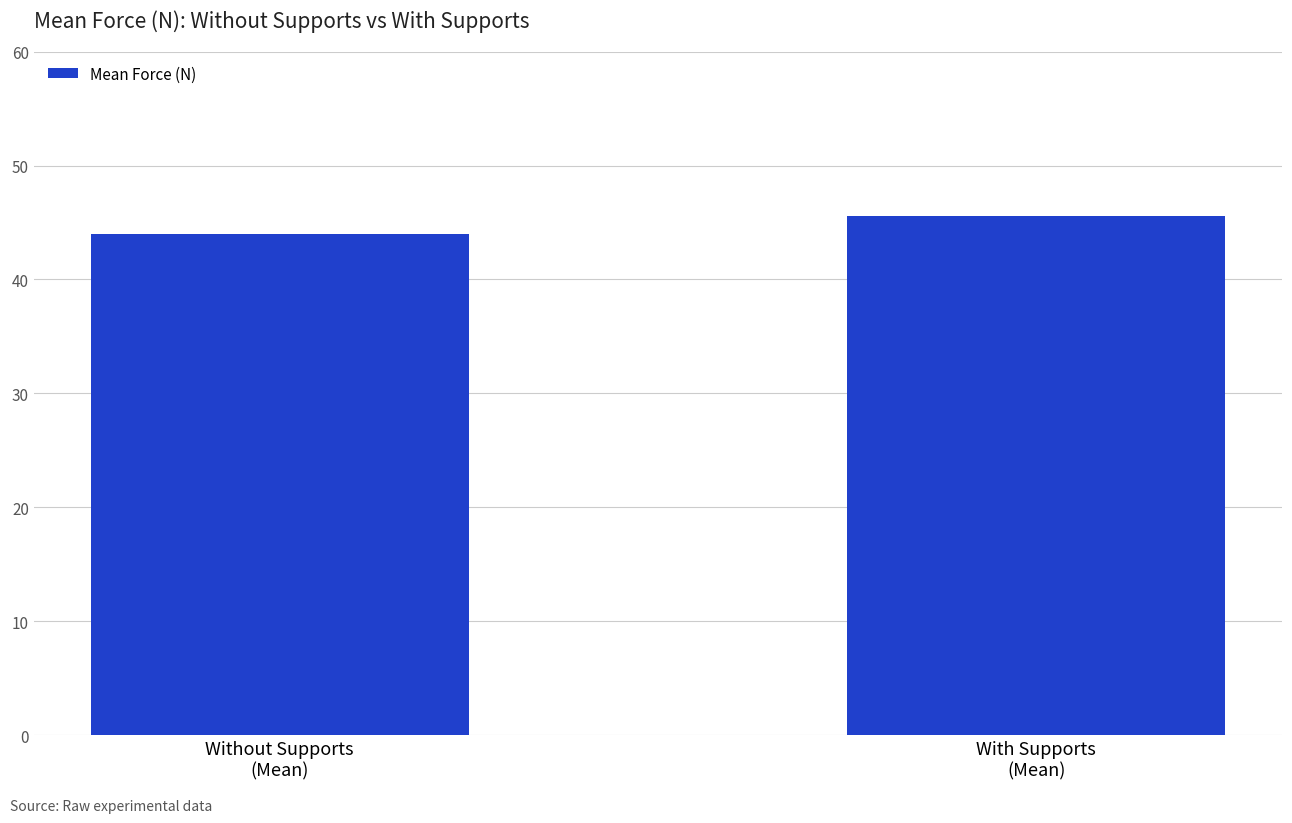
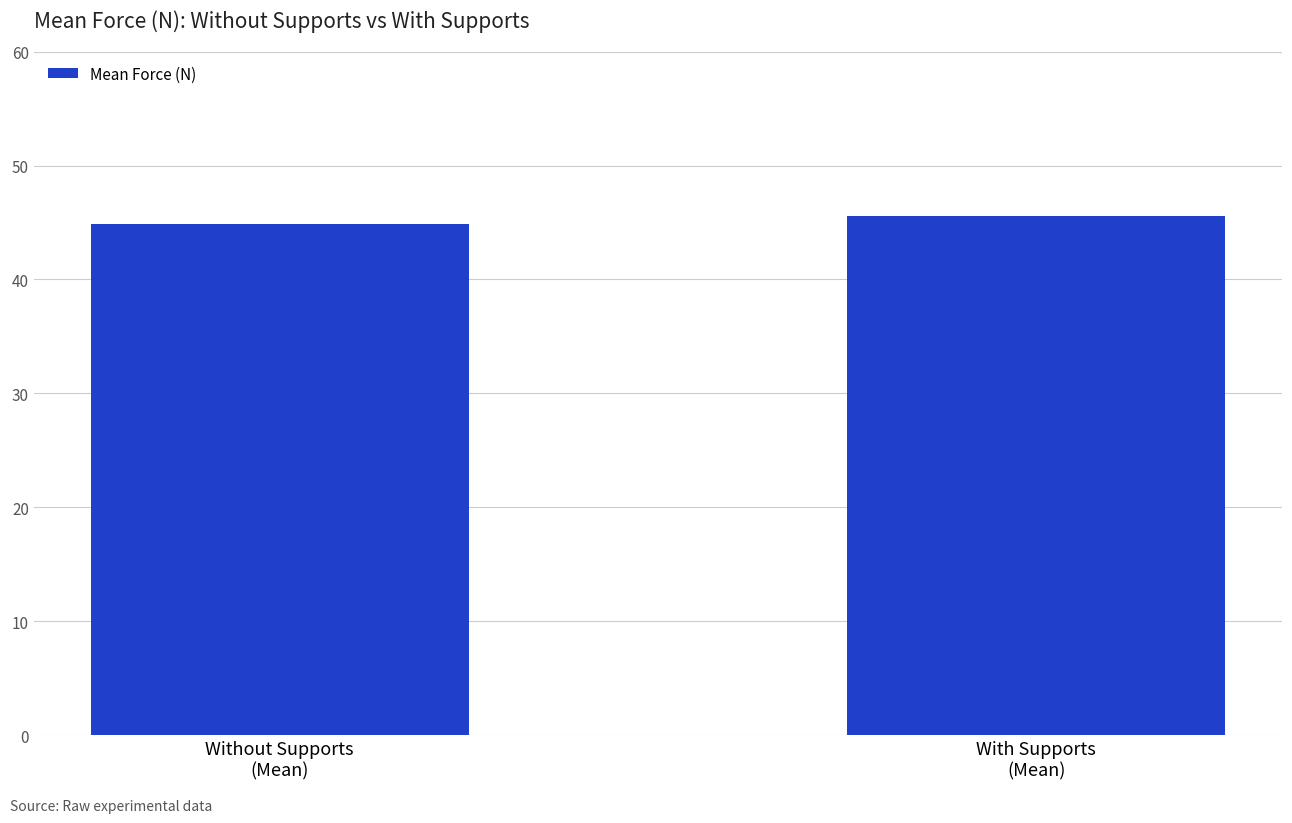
  {
-   "Without Supports (Mean)": 44.0,
+   "Without Supports (Mean)": 44.9,
    "With Supports (Mean)": 45.5
  }
